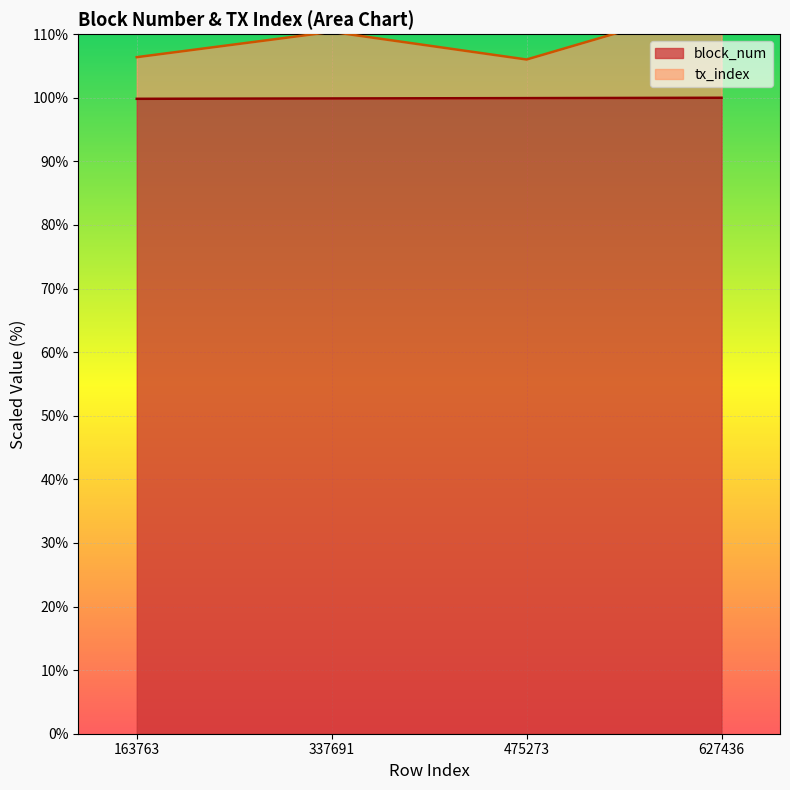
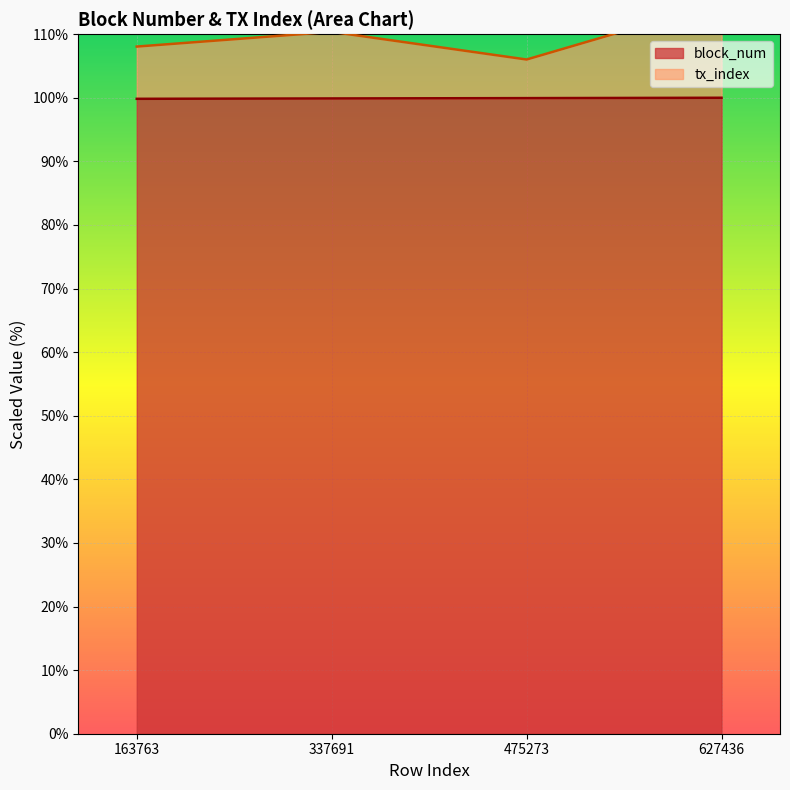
  {
    "block_num": {
      "163763": "100%",
      "337691": "100%",
      "475273": "100%",
      "627436": "100%"
    },
    "tx_index": {
-     "163763": "7%",
+     "163763": "8%",
      "475273": "6%"
    }
  }
